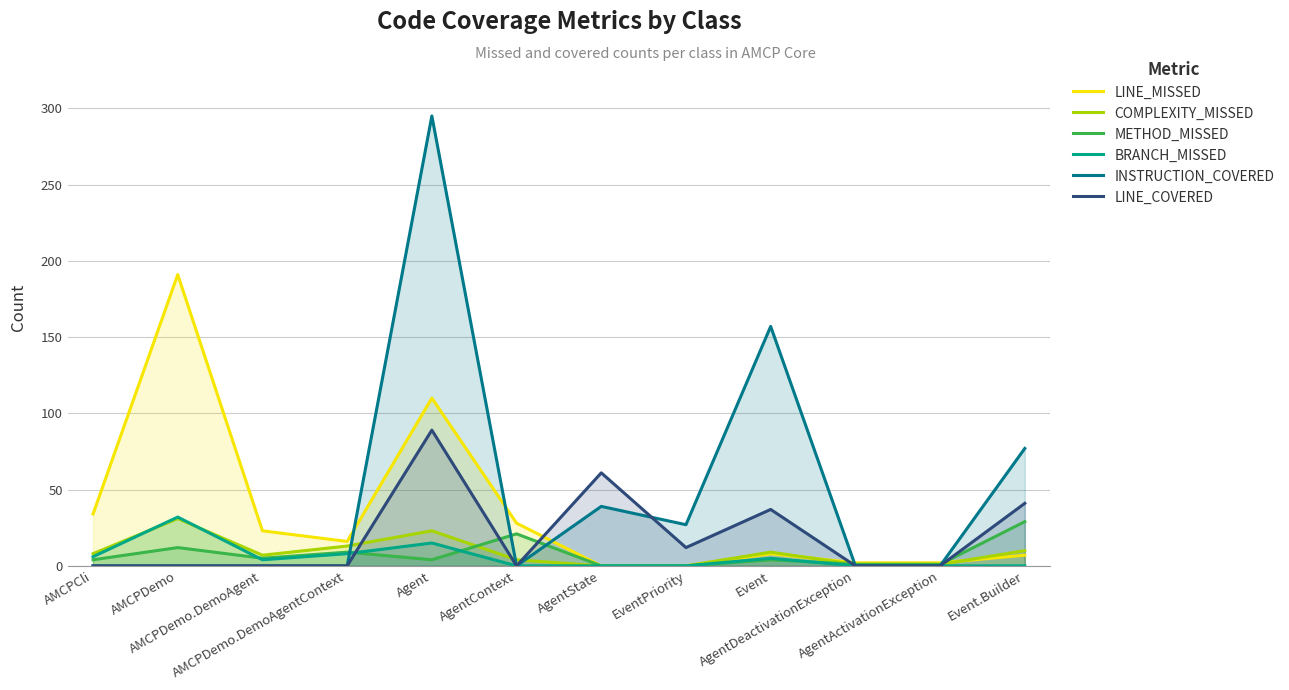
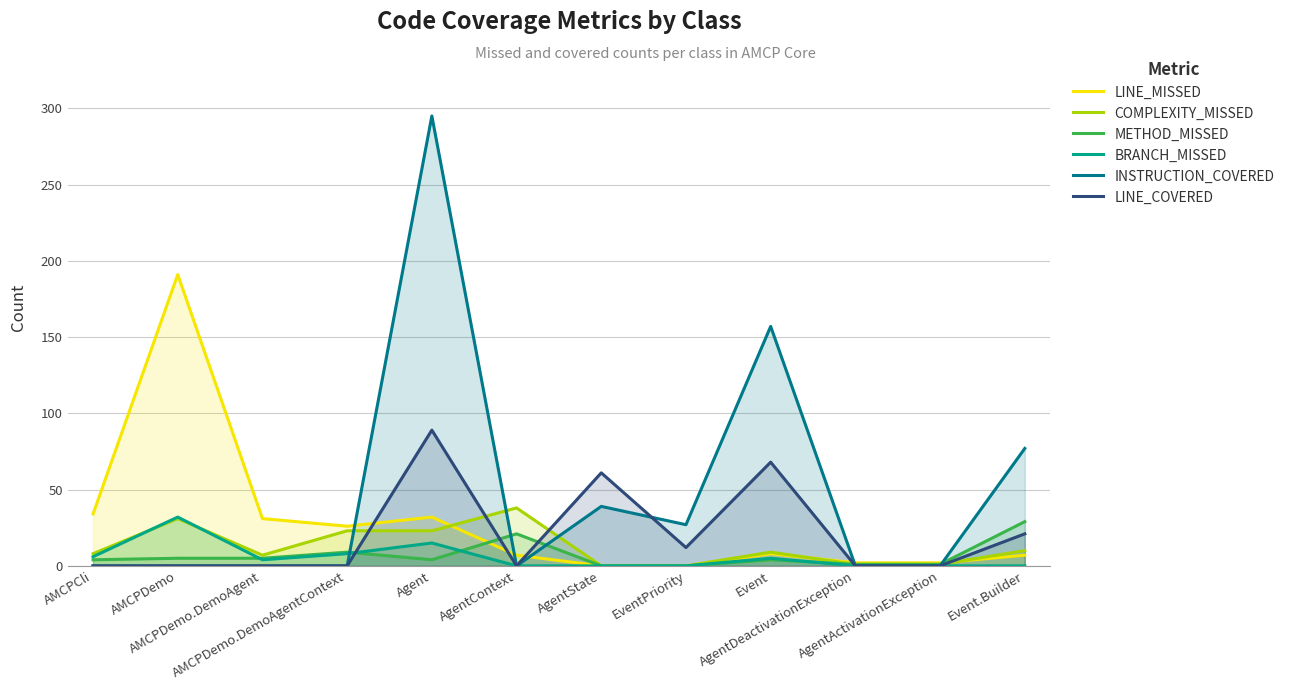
  {
    "LINE_MISSED": {
      "AMCPCli": 34,
      "AMCPDemo": 191,
-     "AMCPDemo.DemoAgent": 23,
-     "AMCPDemo.DemoAgentContext": 16,
-     "Agent": 110,
-     "AgentContext": 28,
+     "AMCPDemo.DemoAgent": 31,
+     "AMCPDemo.DemoAgentContext": 26,
+     "Agent": 32,
+     "AgentContext": 7,
      "Event.Builder": 7
    },
    "COMPLEXITY_MISSED": {
      "AMCPCli": 8,
      "AMCPDemo.DemoAgent": 7,
-     "AMCPDemo.DemoAgentContext": 13,
+     "AMCPDemo.DemoAgentContext": 23,
      "Agent": 23,
-     "AgentContext": 4,
+     "AgentContext": 38,
      "Event.Builder": 10
    },
    "METHOD_MISSED": {
      "AMCPCli": 4,
-     "AMCPDemo": 12,
+     "AMCPDemo": 5,
      "Agent": 4,
      "AgentContext": 21,
      "Event.Builder": 29
    },
    "LINE_COVERED": {
      "Agent": 89,
      "AgentState": 61,
      "EventPriority": 12,
-     "Event": 37,
-     "Event.Builder": 41
+     "Event": 68,
+     "Event.Builder": 21
    }
  }
